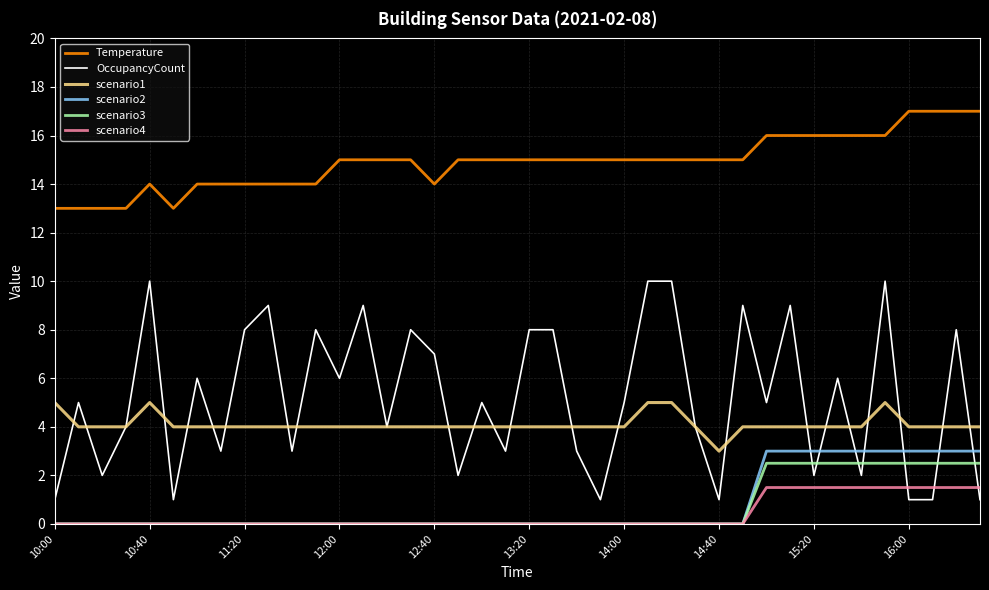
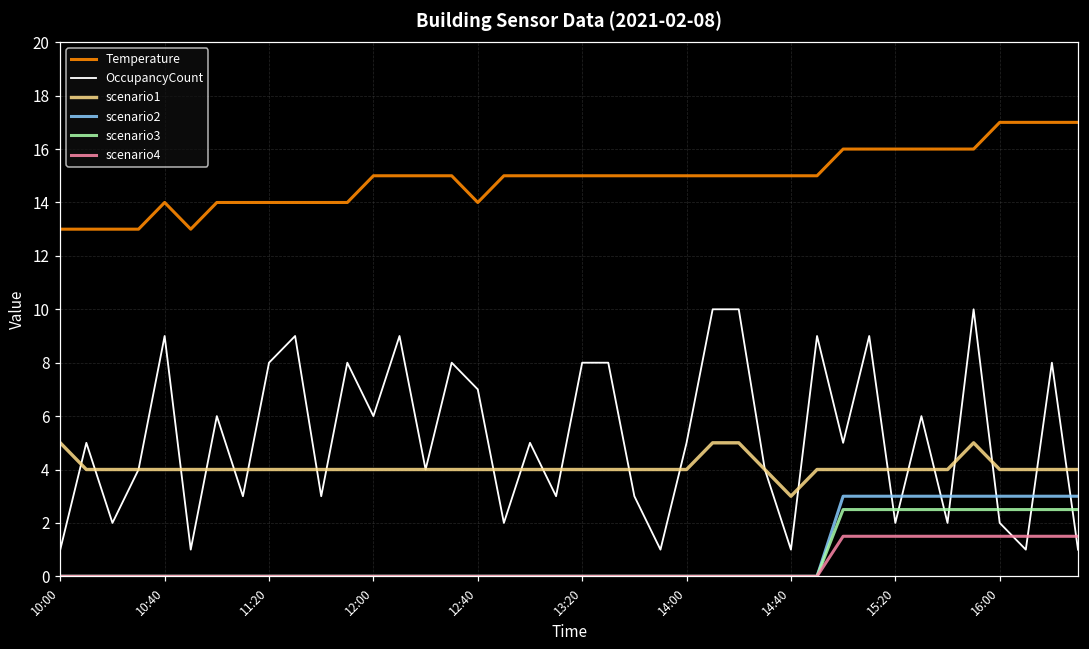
  {
    "Temperature": {
      "10:00": 13,
      "10:40": 14,
      "11:20": 14,
      "12:00": 15,
      "12:40": 14,
      "13:20": 15,
      "14:00": 15,
      "14:40": 15,
      "15:20": 16,
      "16:00": 17
    },
    "OccupancyCount": {
      "10:00": 1,
-     "10:40": 10,
+     "10:40": 9,
      "11:20": 8,
      "12:00": 6,
      "12:40": 7,
      "13:20": 8,
      "14:00": 5,
      "14:40": 1,
      "15:20": 2,
-     "16:00": 1
+     "16:00": 2
    },
    "scenario1": {
      "10:00": 5,
-     "10:40": 5,
+     "10:40": 4,
      "11:20": 4,
      "12:00": 4,
      "12:40": 4,
      "13:20": 4,
      "14:00": 4,
      "14:40": 3,
      "15:20": 4,
      "16:00": 4
    },
    "scenario2": {
      "15:20": 3,
      "16:00": 3
    },
    "scenario3": {
      "15:20": 2.5,
      "16:00": 2.5
    },
    "scenario4": {
      "15:20": 1.5,
      "16:00": 1.5
    }
  }
